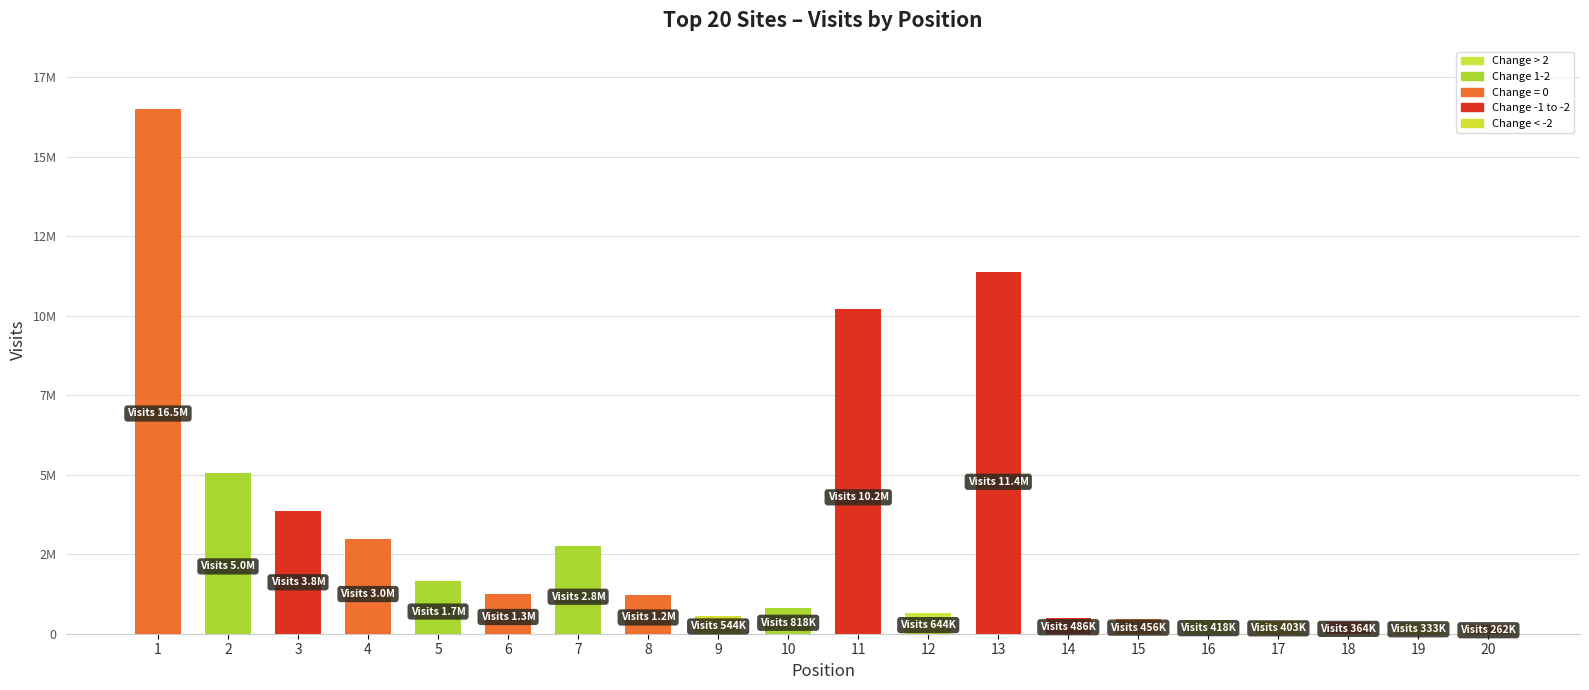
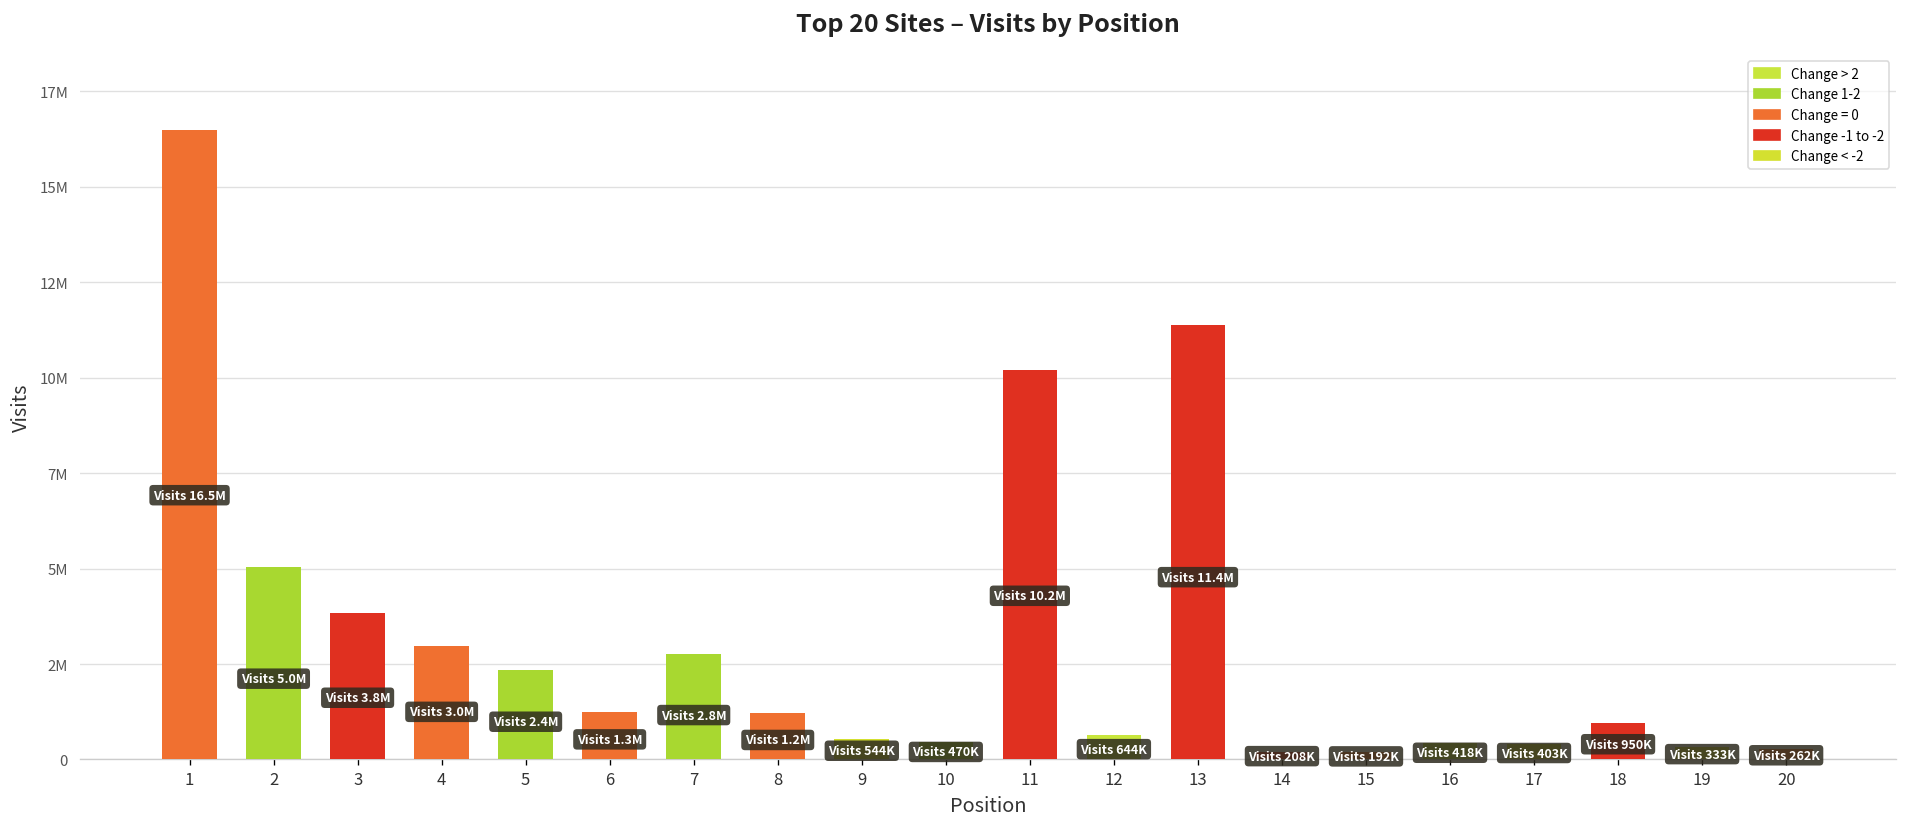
  {
-   "5": "1.7M",
-   "10": "818K",
-   "14": "486K",
-   "15": "456K",
-   "18": "364K"
+   "5": "2.4M",
+   "10": "470K",
+   "14": "208K",
+   "15": "192K",
+   "18": "950K"
  }
